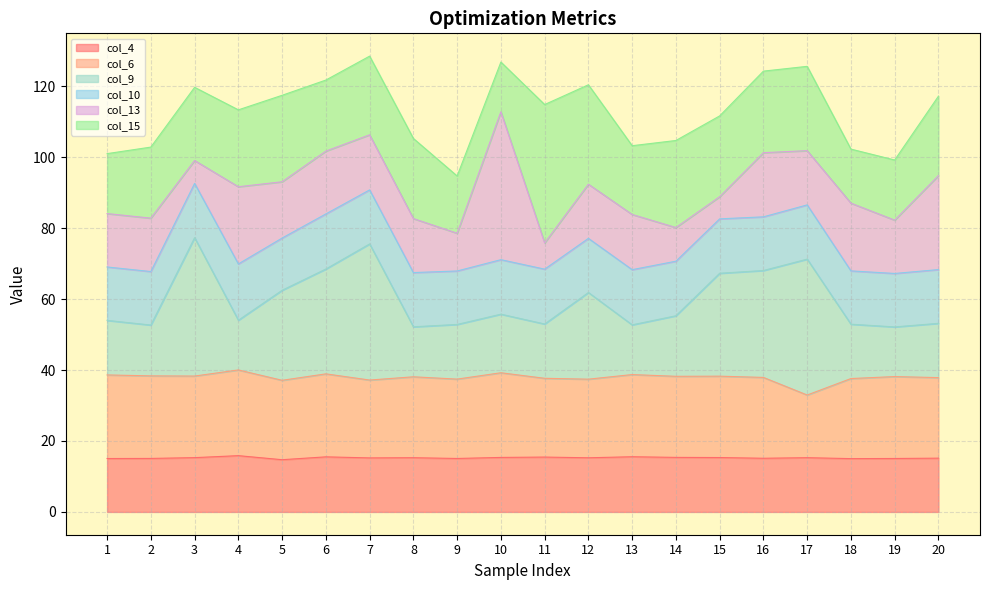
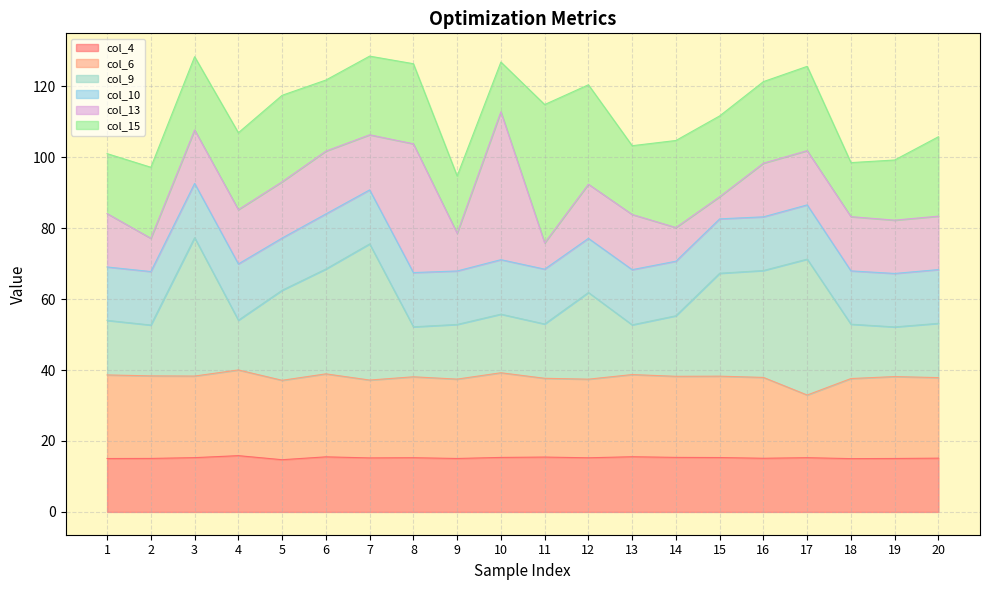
  {
    "col_13": {
      "1": 15,
-     "2": 15,
-     "3": 6,
-     "4": 22,
+     "2": 9,
+     "3": 15,
+     "4": 15,
      "5": 16,
      "6": 18,
      "7": 16,
-     "8": 15,
+     "8": 36,
      "9": 11,
      "10": 42,
      "11": 7,
      "12": 15,
      "13": 16,
      "14": 9,
      "15": 6,
-     "16": 18,
+     "16": 15,
      "17": 15,
-     "18": 19,
+     "18": 15,
      "19": 15,
-     "20": 26
+     "20": 15
    }
  }
